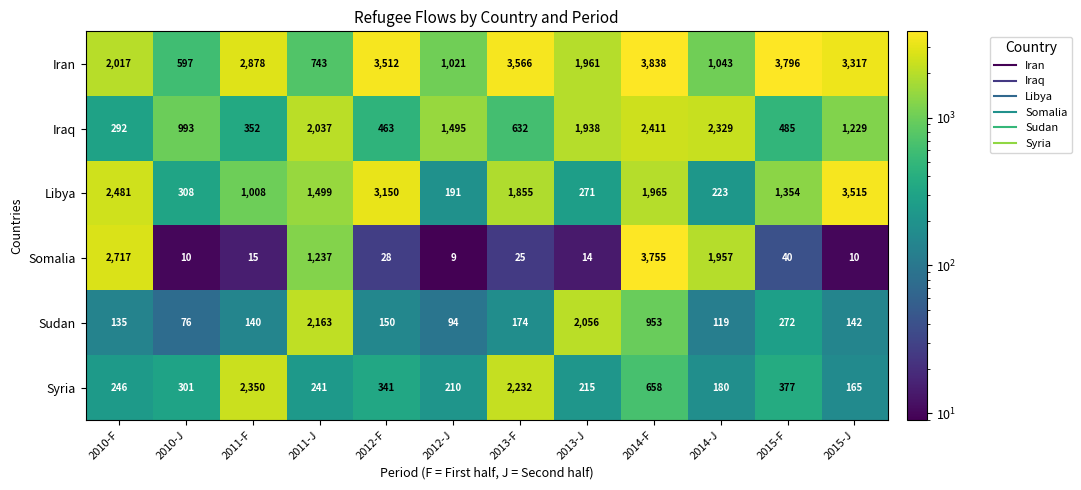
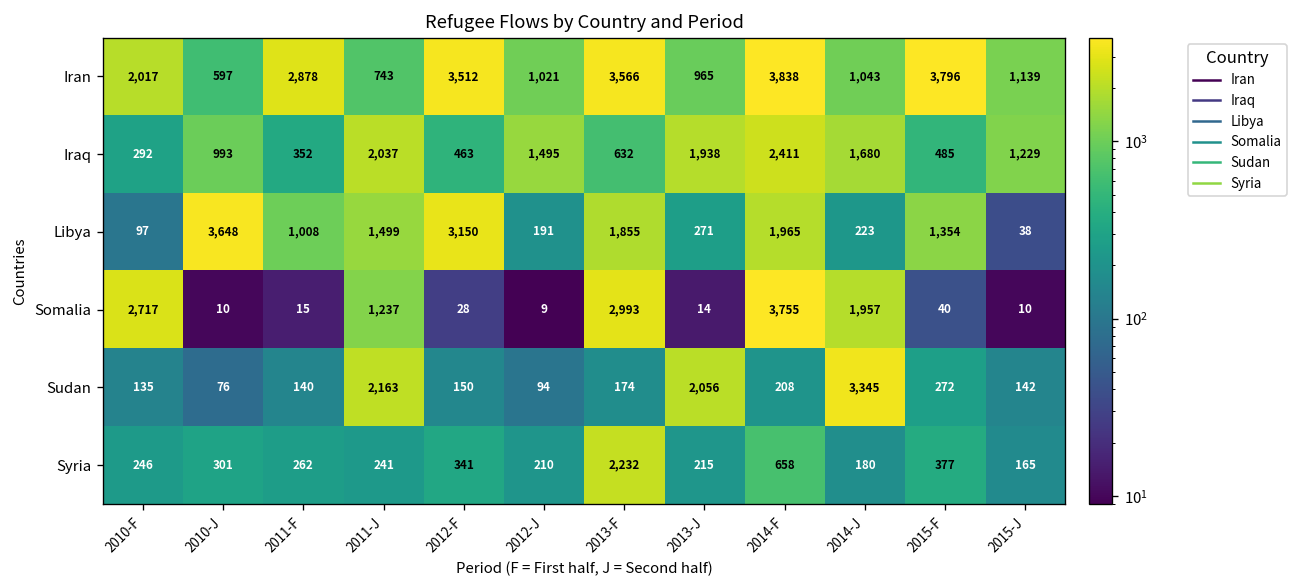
  {
    "Iran": {
      "2010-F": "2,017",
      "2010-J": "597",
      "2011-F": "2,878",
      "2011-J": "743",
      "2012-F": "3,512",
      "2012-J": "1,021",
      "2013-F": "3,566",
-     "2013-J": "1,961",
+     "2013-J": "965",
      "2014-F": "3,838",
      "2014-J": "1,043",
      "2015-F": "3,796",
-     "2015-J": "3,317"
+     "2015-J": "1,139"
    },
    "Iraq": {
      "2010-F": "292",
      "2010-J": "993",
      "2011-F": "352",
      "2011-J": "2,037",
      "2012-F": "463",
      "2012-J": "1,495",
      "2013-F": "632",
      "2013-J": "1,938",
      "2014-F": "2,411",
-     "2014-J": "2,329",
+     "2014-J": "1,680",
      "2015-F": "485",
      "2015-J": "1,229"
    },
    "Libya": {
-     "2010-F": "2,481",
-     "2010-J": "308",
+     "2010-F": "97",
+     "2010-J": "3,648",
      "2011-F": "1,008",
      "2011-J": "1,499",
      "2012-F": "3,150",
      "2012-J": "191",
      "2013-F": "1,855",
      "2013-J": "271",
      "2014-F": "1,965",
      "2014-J": "223",
      "2015-F": "1,354",
-     "2015-J": "3,515"
+     "2015-J": "38"
    },
    "Somalia": {
      "2010-F": "2,717",
      "2010-J": "10",
      "2011-F": "15",
      "2011-J": "1,237",
      "2012-F": "28",
      "2012-J": "9",
-     "2013-F": "25",
+     "2013-F": "2,993",
      "2013-J": "14",
      "2014-F": "3,755",
      "2014-J": "1,957",
      "2015-F": "40",
      "2015-J": "10"
    },
    "Sudan": {
      "2010-F": "135",
      "2010-J": "76",
      "2011-F": "140",
      "2011-J": "2,163",
      "2012-F": "150",
      "2012-J": "94",
      "2013-F": "174",
      "2013-J": "2,056",
-     "2014-F": "953",
-     "2014-J": "119",
+     "2014-F": "208",
+     "2014-J": "3,345",
      "2015-F": "272",
      "2015-J": "142"
    },
    "Syria": {
      "2010-F": "246",
      "2010-J": "301",
-     "2011-F": "2,350",
+     "2011-F": "262",
      "2011-J": "241",
      "2012-F": "341",
      "2012-J": "210",
      "2013-F": "2,232",
      "2013-J": "215",
      "2014-F": "658",
      "2014-J": "180",
      "2015-F": "377",
      "2015-J": "165"
    }
  }
